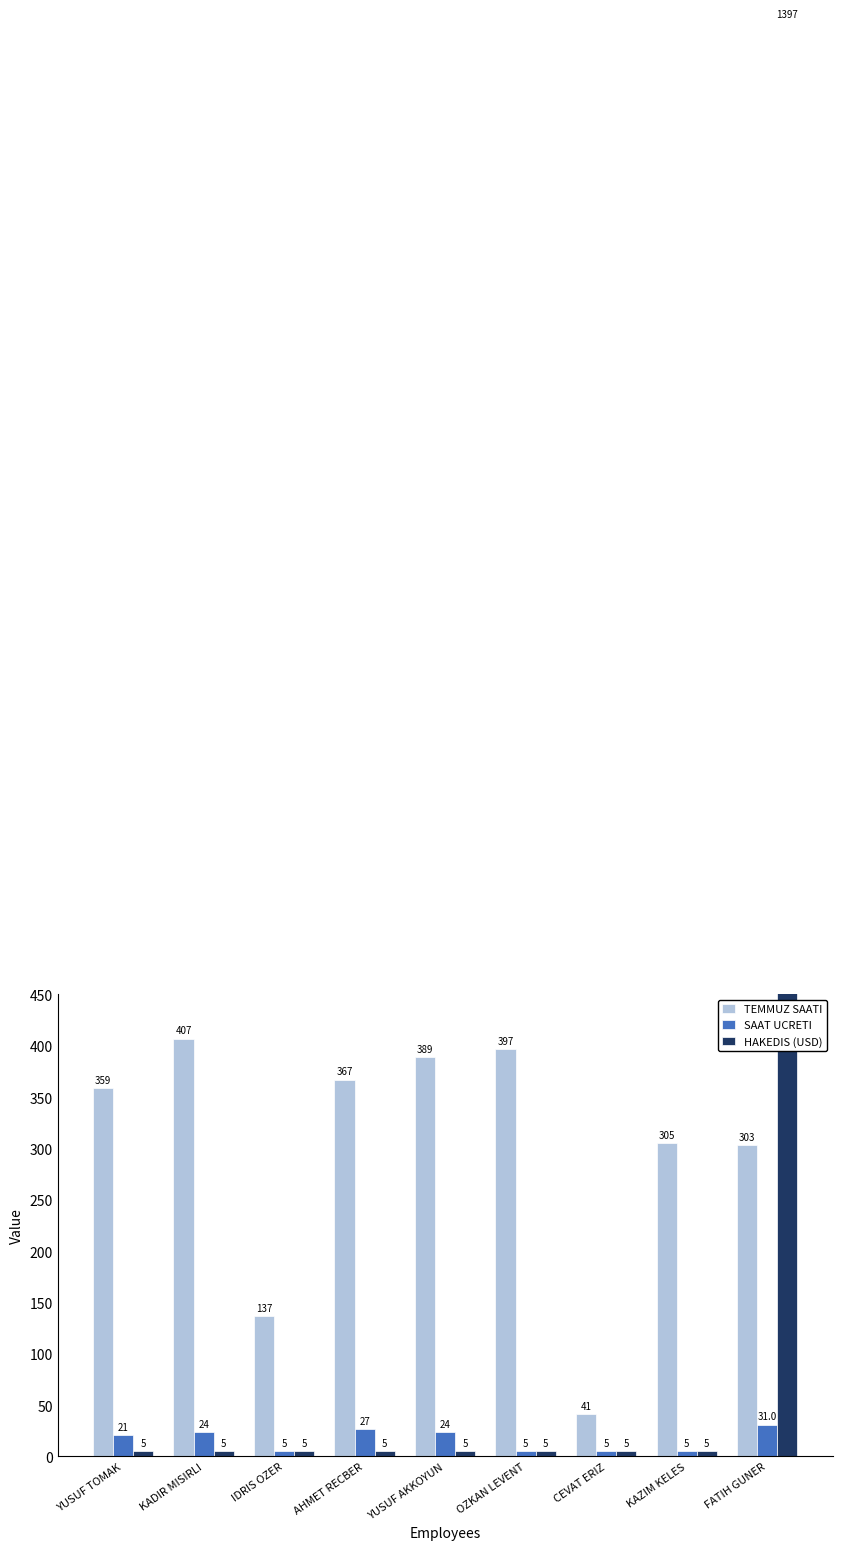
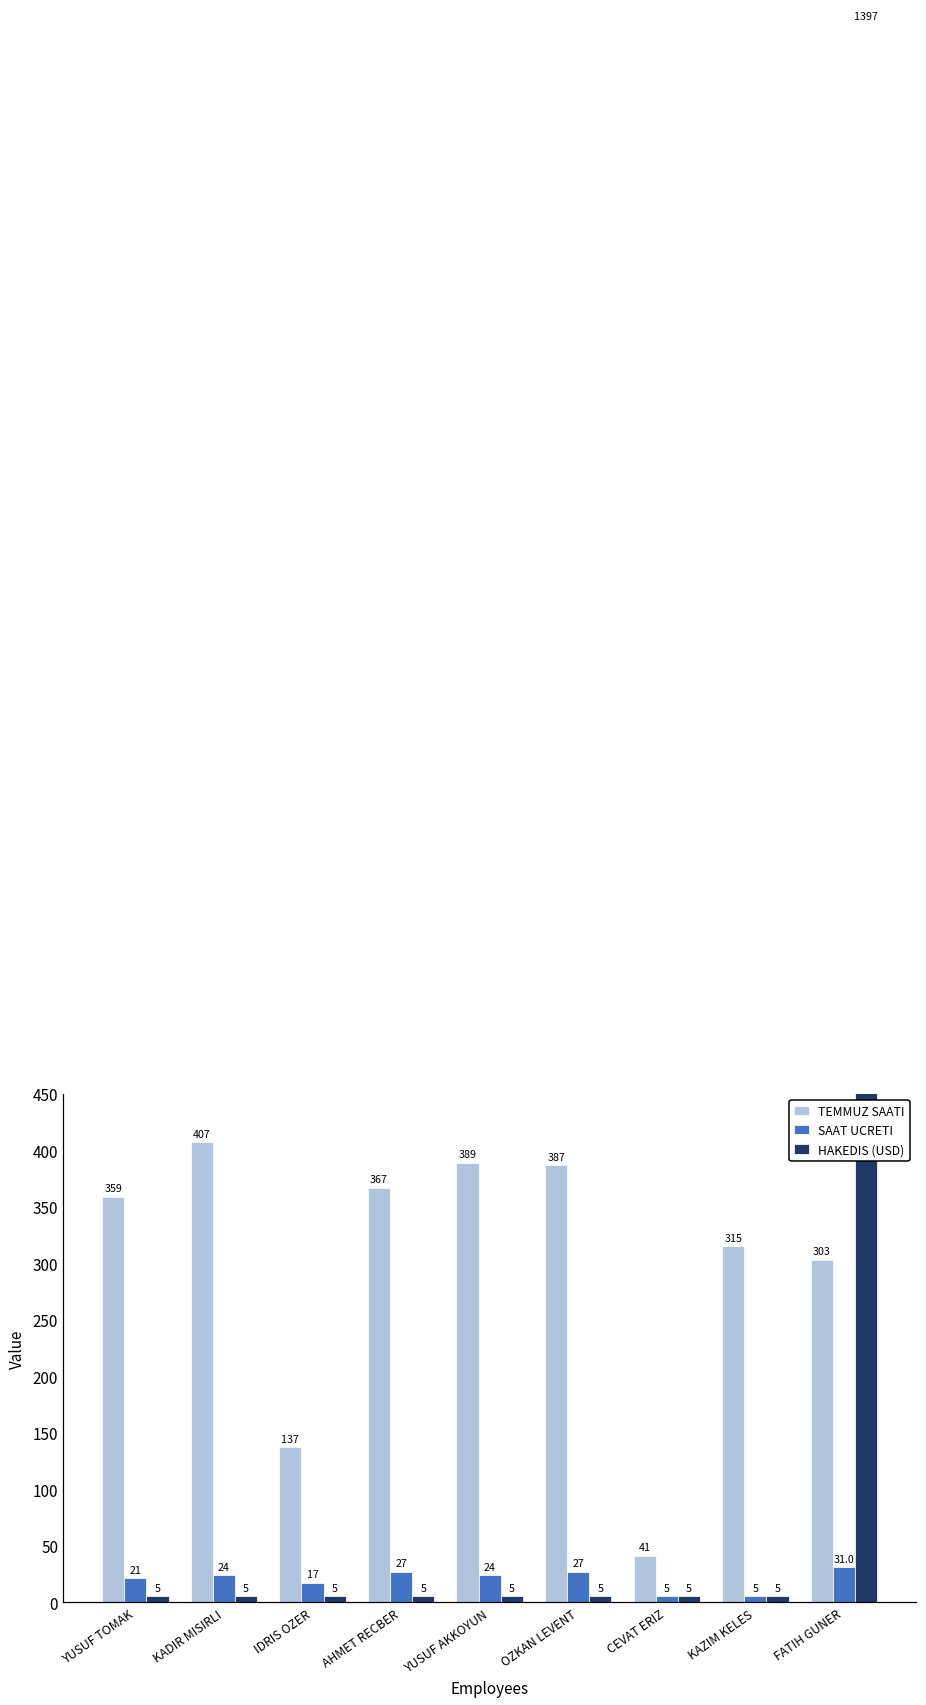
  {
    "TEMMUZ SAATI": {
      "YUSUF TOMAK": 359,
      "KADIR MISIRLI": 407,
      "IDRIS OZER": 137,
      "AHMET RECBER": 367,
      "YUSUF AKKOYUN": 389,
-     "OZKAN LEVENT": 397,
+     "OZKAN LEVENT": 387,
      "CEVAT ERIZ": 41,
-     "KAZIM KELES": 305,
+     "KAZIM KELES": 315,
      "FATIH GUNER": 303
    },
    "SAAT UCRETI": {
      "YUSUF TOMAK": 21,
      "KADIR MISIRLI": 24,
-     "IDRIS OZER": 5,
+     "IDRIS OZER": 17,
      "AHMET RECBER": 27,
      "YUSUF AKKOYUN": 24,
-     "OZKAN LEVENT": 5,
+     "OZKAN LEVENT": 27,
      "CEVAT ERIZ": 5,
      "KAZIM KELES": 5,
      "FATIH GUNER": 31.0
    },
    "HAKEDIS (USD)": {
      "YUSUF TOMAK": 5,
      "KADIR MISIRLI": 5,
      "IDRIS OZER": 5,
      "AHMET RECBER": 5,
      "YUSUF AKKOYUN": 5,
      "OZKAN LEVENT": 5,
      "CEVAT ERIZ": 5,
      "KAZIM KELES": 5
    }
  }
